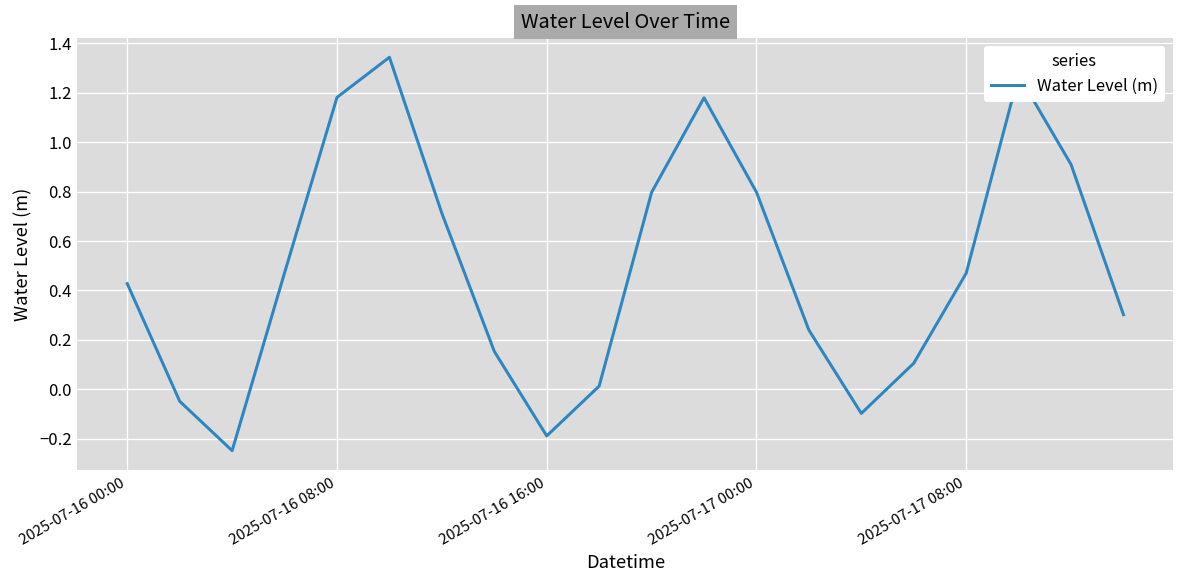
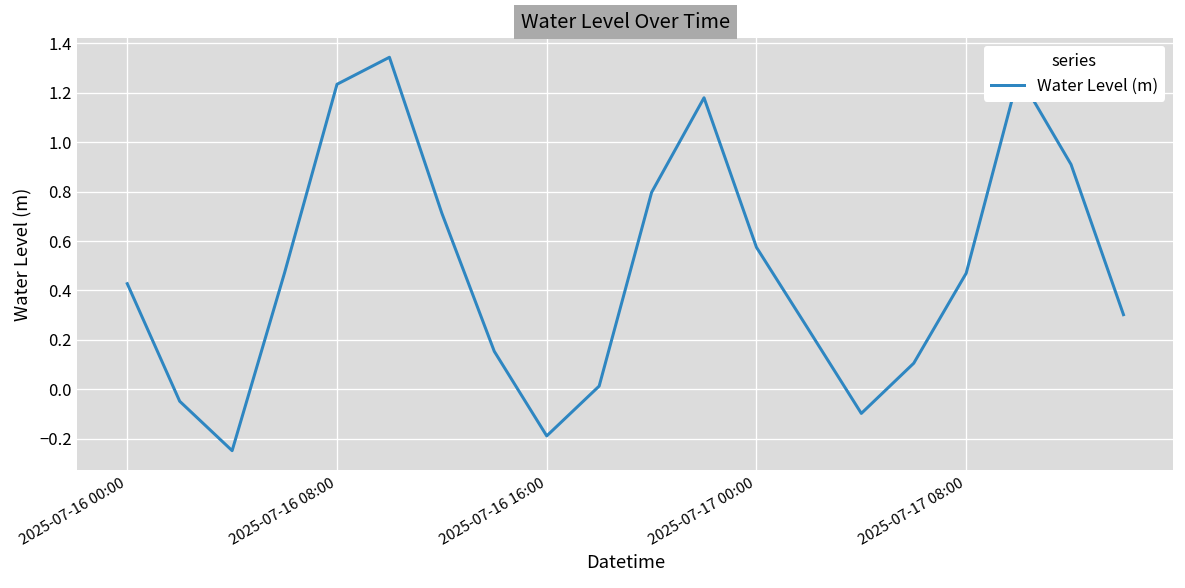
  {
    "2025-07-16 00:00": 0.43,
-   "2025-07-16 08:00": 1.18,
+   "2025-07-16 08:00": 1.23,
    "2025-07-16 16:00": -0.19,
-   "2025-07-17 00:00": 0.80,
+   "2025-07-17 00:00": 0.57,
    "2025-07-17 08:00": 0.47
  }
